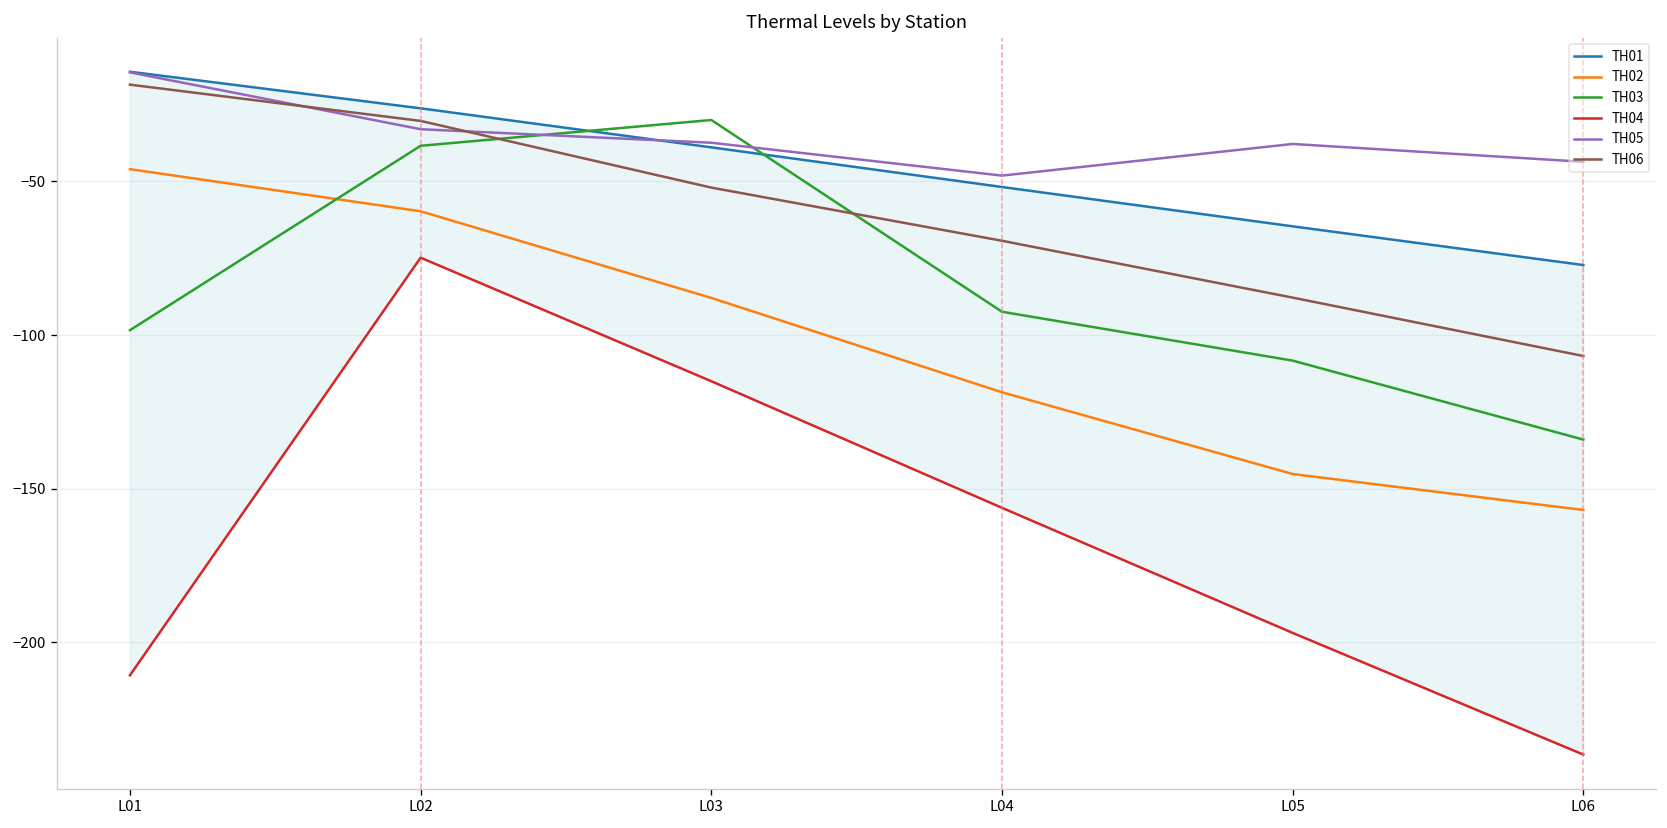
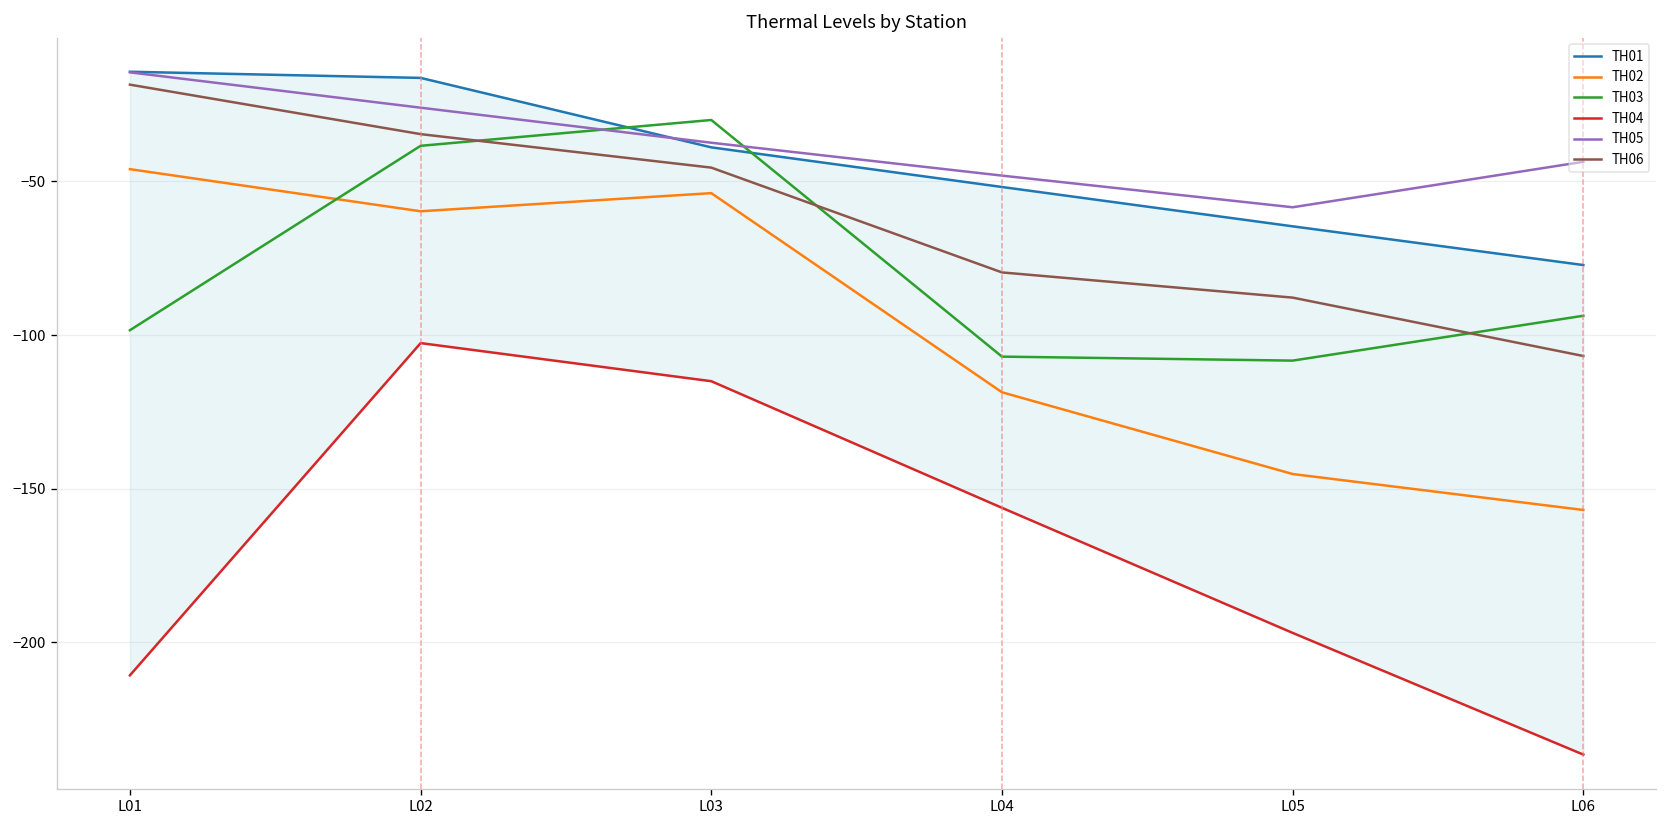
  {
    "TH01": {
-     "L02": -26,
+     "L02": -16,
      "L03": -39,
      "L04": -52,
      "L05": -65,
      "L06": -77
    },
    "TH02": {
      "L01": -46,
      "L02": -60,
-     "L03": -88,
+     "L03": -54,
      "L04": -119,
      "L05": -145,
      "L06": -157
    },
    "TH03": {
      "L01": -98,
      "L02": -38,
      "L03": -30,
-     "L04": -92,
+     "L04": -107,
      "L05": -108,
-     "L06": -134
+     "L06": -94
    },
    "TH04": {
      "L01": -211,
-     "L02": -75,
+     "L02": -103,
      "L03": -115,
      "L04": -156,
      "L05": -197,
      "L06": -237
    },
    "TH05": {
-     "L02": -33,
+     "L02": -26,
      "L03": -37,
      "L04": -48,
-     "L05": -38,
+     "L05": -58,
      "L06": -44
    },
    "TH06": {
      "L01": -19,
-     "L02": -30,
-     "L03": -52,
-     "L04": -69,
+     "L02": -35,
+     "L03": -46,
+     "L04": -80,
      "L05": -88,
      "L06": -107
    }
  }
